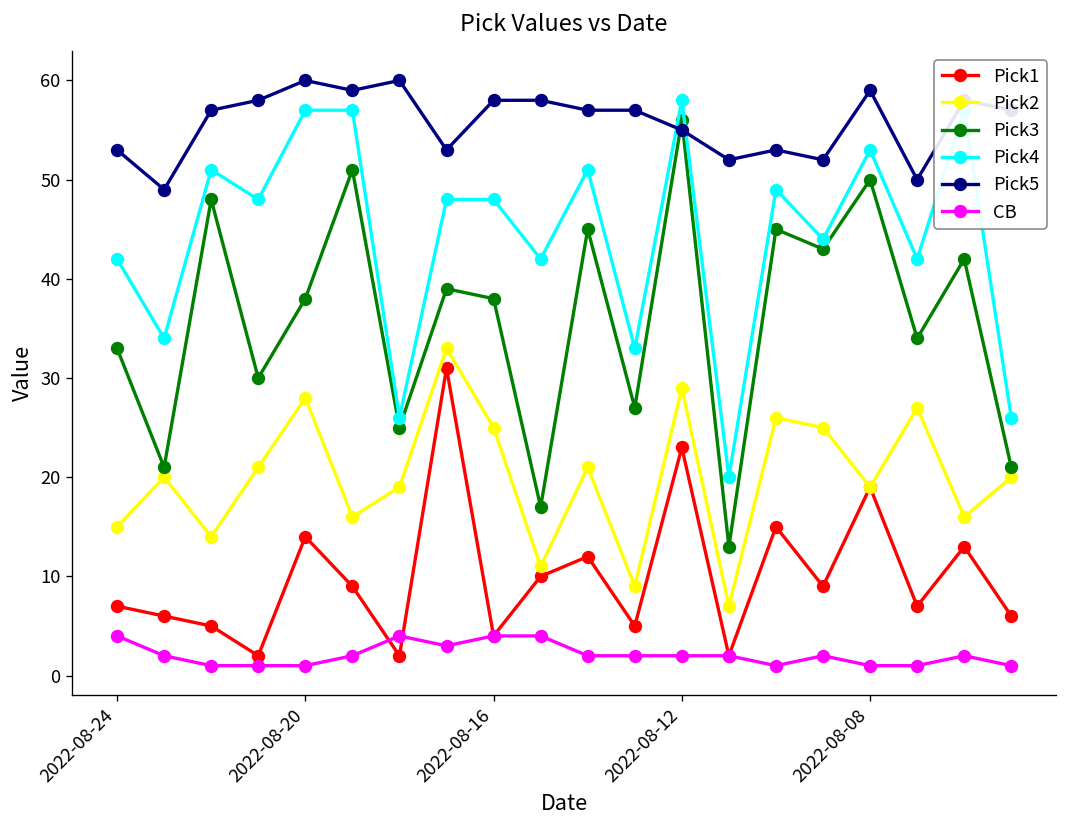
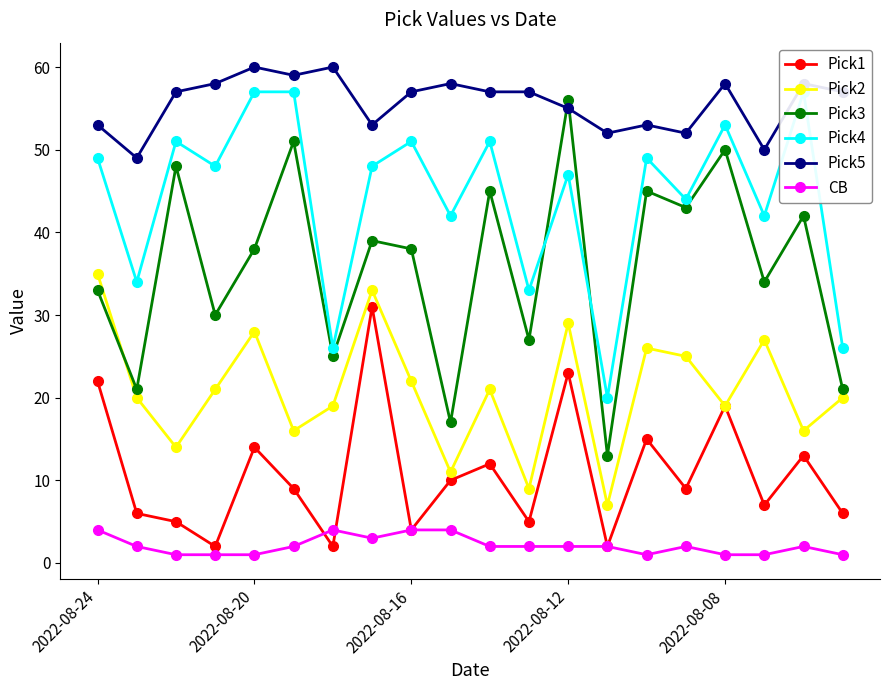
  {
    "Pick1": {
-     "2022-08-24": 7,
+     "2022-08-24": 22,
      "2022-08-20": 14,
      "2022-08-12": 23
    },
    "Pick2": {
-     "2022-08-24": 15,
+     "2022-08-24": 35,
      "2022-08-20": 28,
-     "2022-08-16": 25,
+     "2022-08-16": 22,
      "2022-08-12": 29
    },
    "Pick3": {
      "2022-08-24": 33,
      "2022-08-20": 38,
      "2022-08-16": 38,
      "2022-08-12": 56,
      "2022-08-08": 50
    },
    "Pick4": {
-     "2022-08-24": 42,
+     "2022-08-24": 49,
      "2022-08-20": 57,
-     "2022-08-16": 48,
-     "2022-08-12": 58,
+     "2022-08-16": 51,
+     "2022-08-12": 47,
      "2022-08-08": 53
    },
    "Pick5": {
      "2022-08-24": 53,
      "2022-08-20": 60,
-     "2022-08-16": 58,
+     "2022-08-16": 57,
      "2022-08-12": 55,
-     "2022-08-08": 59
+     "2022-08-08": 58
    },
    "CB": {
      "2022-08-24": 4,
      "2022-08-20": 1,
      "2022-08-12": 2,
      "2022-08-08": 1
    }
  }
